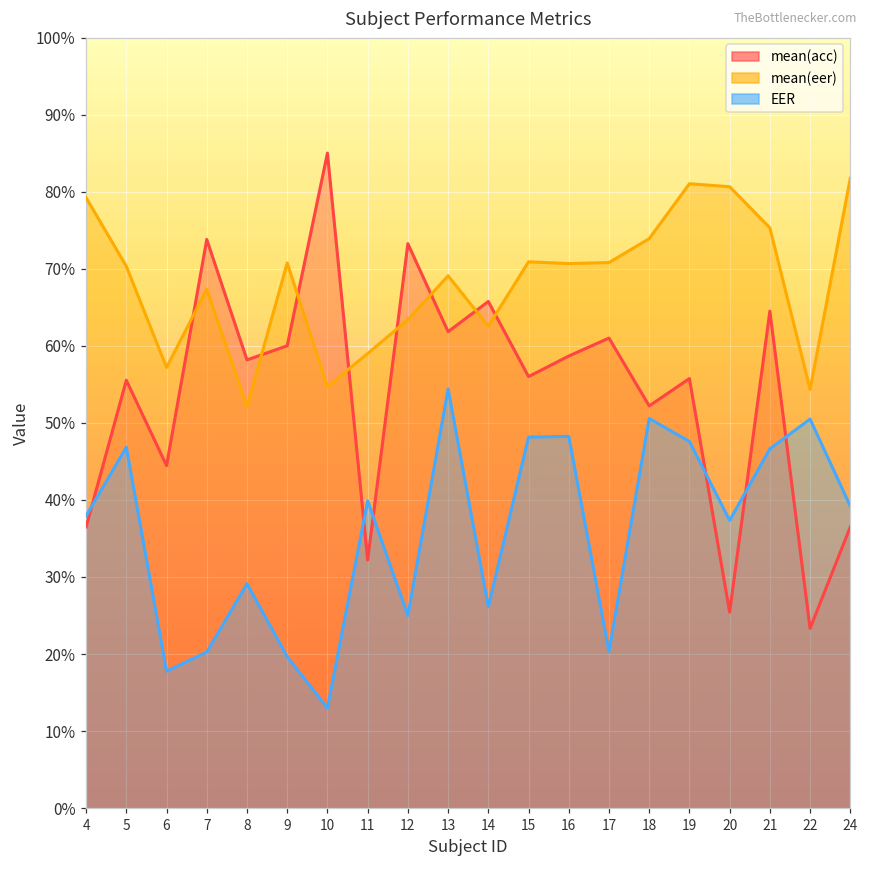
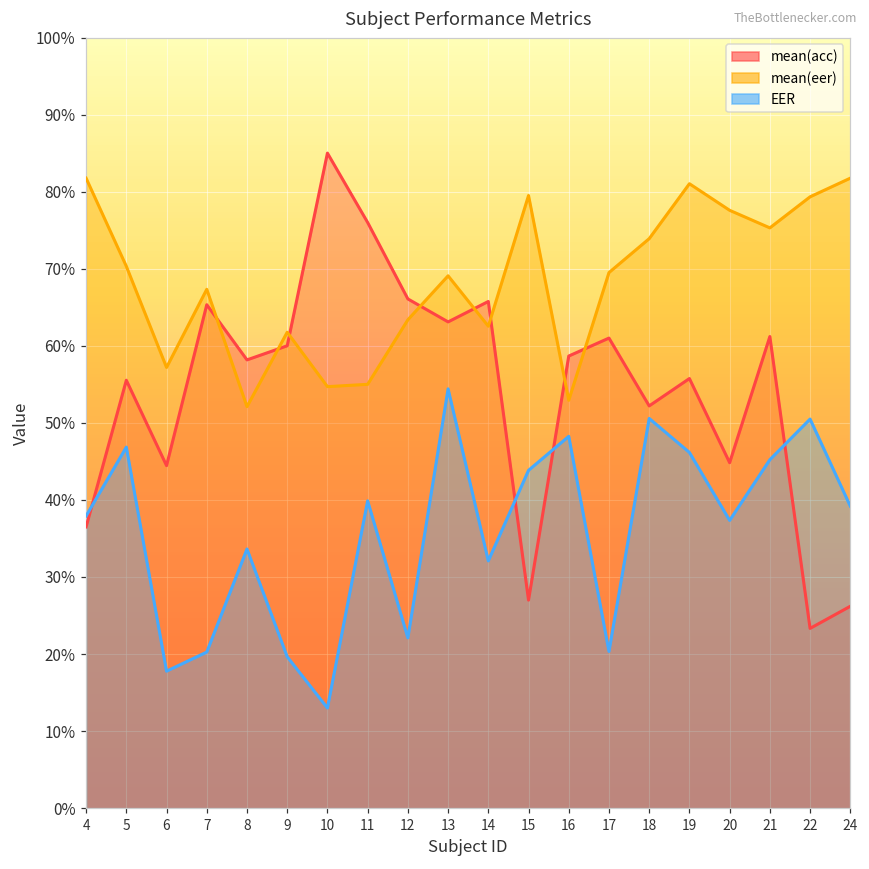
  {
    "mean(acc)": {
      "4": "37%",
      "5": "56%",
      "6": "44%",
-     "7": "74%",
+     "7": "65%",
      "8": "58%",
      "9": "60%",
      "10": "85%",
-     "11": "32%",
-     "12": "73%",
-     "13": "62%",
+     "11": "76%",
+     "12": "66%",
+     "13": "63%",
      "14": "66%",
-     "15": "56%",
+     "15": "27%",
      "16": "59%",
      "17": "61%",
      "18": "52%",
      "19": "56%",
-     "20": "25%",
-     "21": "65%",
+     "20": "45%",
+     "21": "61%",
      "22": "23%",
-     "24": "37%"
+     "24": "26%"
    },
    "mean(eer)": {
-     "4": "79%",
+     "4": "82%",
      "5": "70%",
      "6": "57%",
      "7": "67%",
      "8": "52%",
-     "9": "71%",
+     "9": "62%",
      "10": "55%",
-     "11": "59%",
+     "11": "55%",
      "12": "63%",
      "13": "69%",
      "14": "63%",
-     "15": "71%",
-     "16": "71%",
-     "17": "71%",
+     "15": "80%",
+     "16": "53%",
+     "17": "70%",
      "18": "74%",
      "19": "81%",
-     "20": "81%",
+     "20": "78%",
      "21": "75%",
-     "22": "54%",
+     "22": "79%",
      "24": "82%"
    },
    "EER": {
      "4": "38%",
      "5": "47%",
      "6": "18%",
      "7": "20%",
-     "8": "29%",
+     "8": "34%",
      "9": "20%",
      "10": "13%",
      "11": "40%",
-     "12": "25%",
+     "12": "22%",
      "13": "54%",
-     "14": "26%",
-     "15": "48%",
+     "14": "32%",
+     "15": "44%",
      "16": "48%",
      "17": "20%",
      "18": "51%",
-     "19": "48%",
+     "19": "46%",
      "20": "37%",
-     "21": "47%",
+     "21": "45%",
      "22": "50%",
      "24": "39%"
    }
  }
